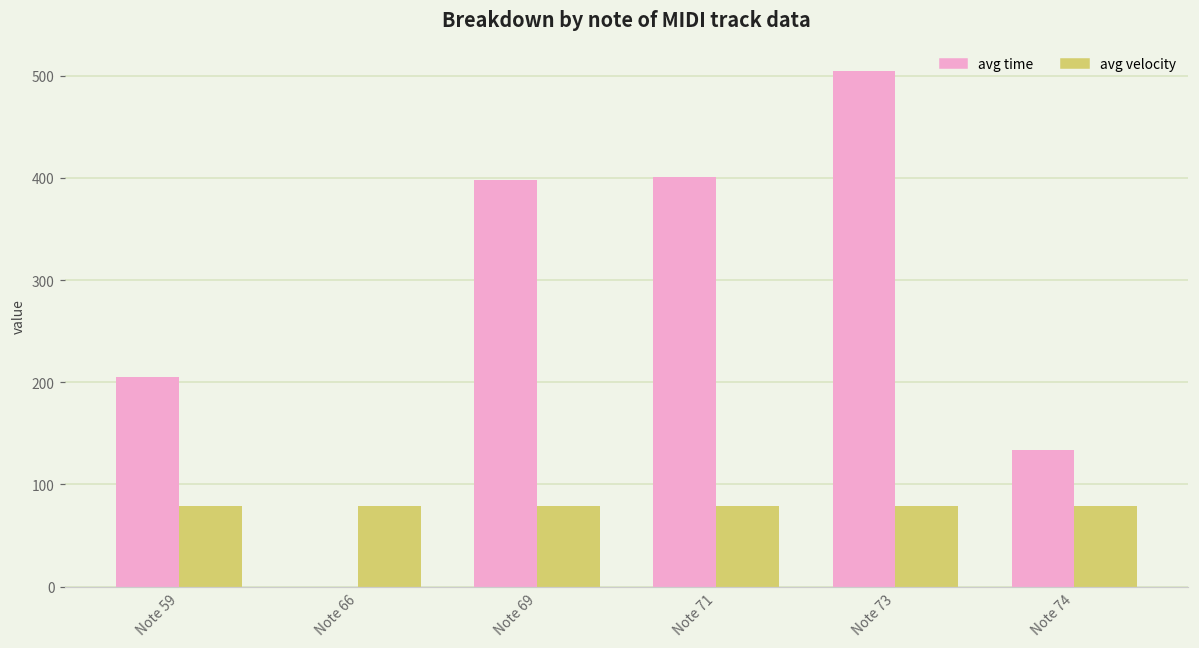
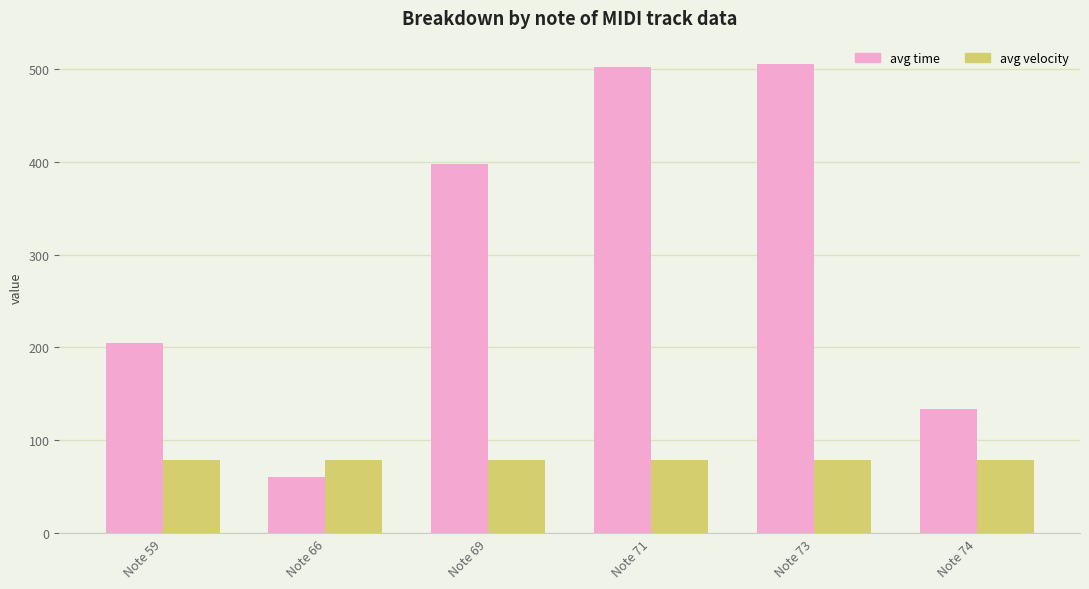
  {
    "avg time": {
      "Note 59": 210,
-     "Note 66": 0,
+     "Note 66": 60,
      "Note 69": 400,
-     "Note 71": 400,
+     "Note 71": 500,
      "Note 73": 510,
      "Note 74": 130
    },
    "avg velocity": {
      "Note 59": 80,
      "Note 66": 80,
      "Note 69": 80,
      "Note 71": 80,
      "Note 73": 80,
      "Note 74": 80
    }
  }
